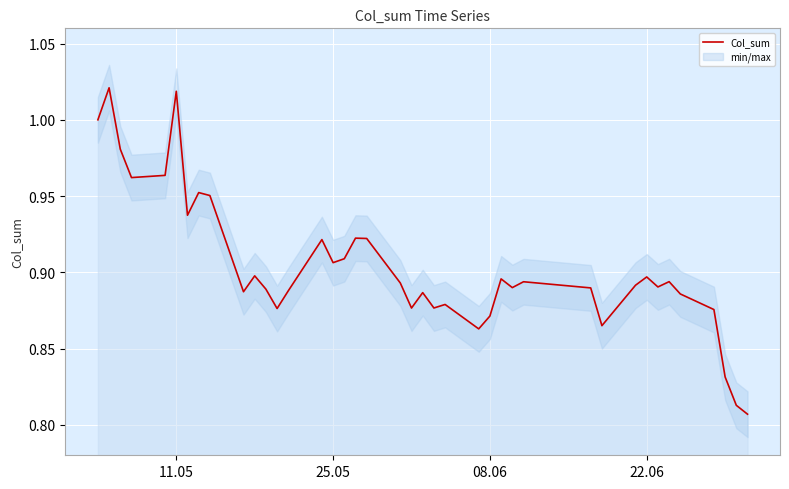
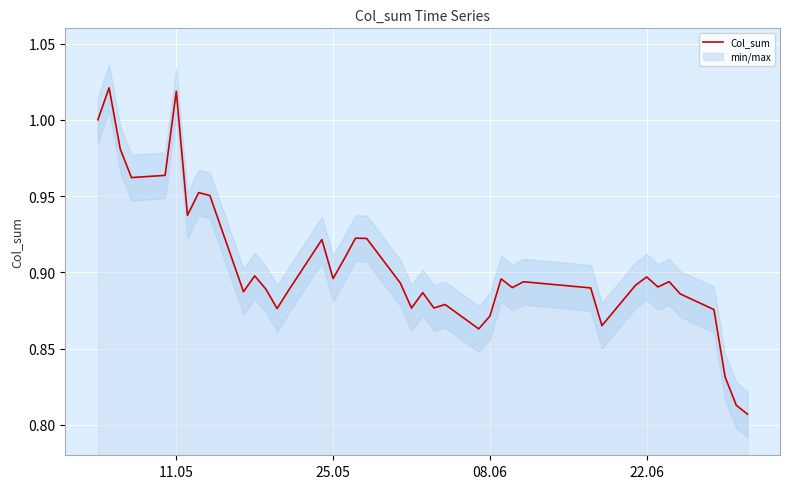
  {
    "Col_sum": {
      "11.05": 1.019,
-     "25.05": 0.906,
+     "25.05": 0.896,
      "08.06": 0.871,
      "22.06": 0.897
    }
  }
